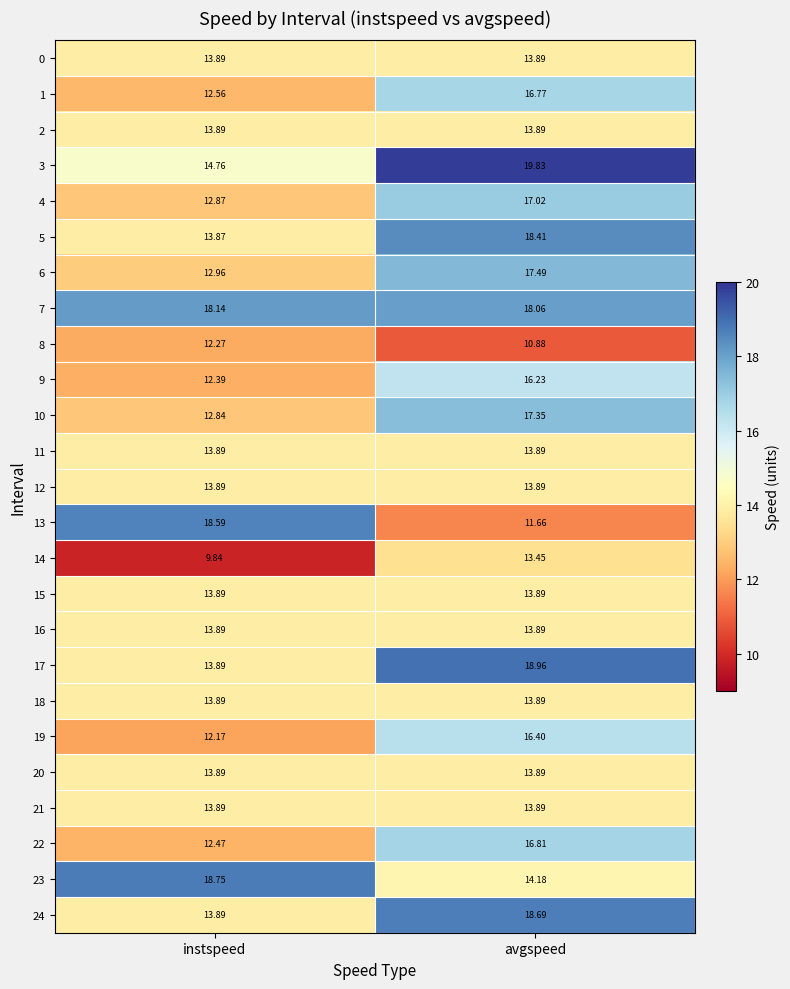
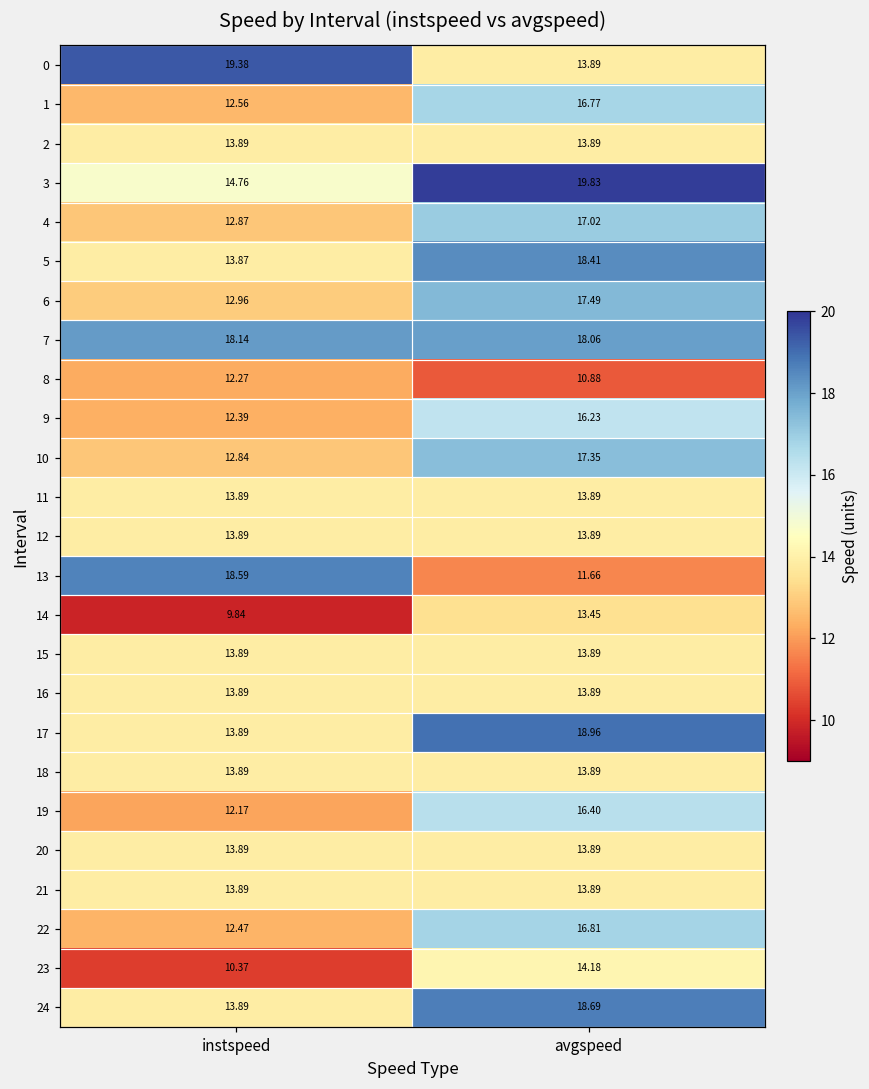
  {
    "0": {
-     "instspeed": 13.89,
+     "instspeed": 19.38,
      "avgspeed": 13.89
    },
    "1": {
      "instspeed": 12.56,
      "avgspeed": 16.77
    },
    "2": {
      "instspeed": 13.89,
      "avgspeed": 13.89
    },
    "3": {
      "instspeed": 14.76,
      "avgspeed": 19.83
    },
    "4": {
      "instspeed": 12.87,
      "avgspeed": 17.02
    },
    "5": {
      "instspeed": 13.87,
      "avgspeed": 18.41
    },
    "6": {
      "instspeed": 12.96,
      "avgspeed": 17.49
    },
    "7": {
      "instspeed": 18.14,
      "avgspeed": 18.06
    },
    "8": {
      "instspeed": 12.27,
      "avgspeed": 10.88
    },
    "9": {
      "instspeed": 12.39,
      "avgspeed": 16.23
    },
    "10": {
      "instspeed": 12.84,
      "avgspeed": 17.35
    },
    "11": {
      "instspeed": 13.89,
      "avgspeed": 13.89
    },
    "12": {
      "instspeed": 13.89,
      "avgspeed": 13.89
    },
    "13": {
      "instspeed": 18.59,
      "avgspeed": 11.66
    },
    "14": {
      "instspeed": 9.84,
      "avgspeed": 13.45
    },
    "15": {
      "instspeed": 13.89,
      "avgspeed": 13.89
    },
    "16": {
      "instspeed": 13.89,
      "avgspeed": 13.89
    },
    "17": {
      "instspeed": 13.89,
      "avgspeed": 18.96
    },
    "18": {
      "instspeed": 13.89,
      "avgspeed": 13.89
    },
    "19": {
      "instspeed": 12.17,
      "avgspeed": 16.40
    },
    "20": {
      "instspeed": 13.89,
      "avgspeed": 13.89
    },
    "21": {
      "instspeed": 13.89,
      "avgspeed": 13.89
    },
    "22": {
      "instspeed": 12.47,
      "avgspeed": 16.81
    },
    "23": {
-     "instspeed": 18.75,
+     "instspeed": 10.37,
      "avgspeed": 14.18
    },
    "24": {
      "instspeed": 13.89,
      "avgspeed": 18.69
    }
  }
